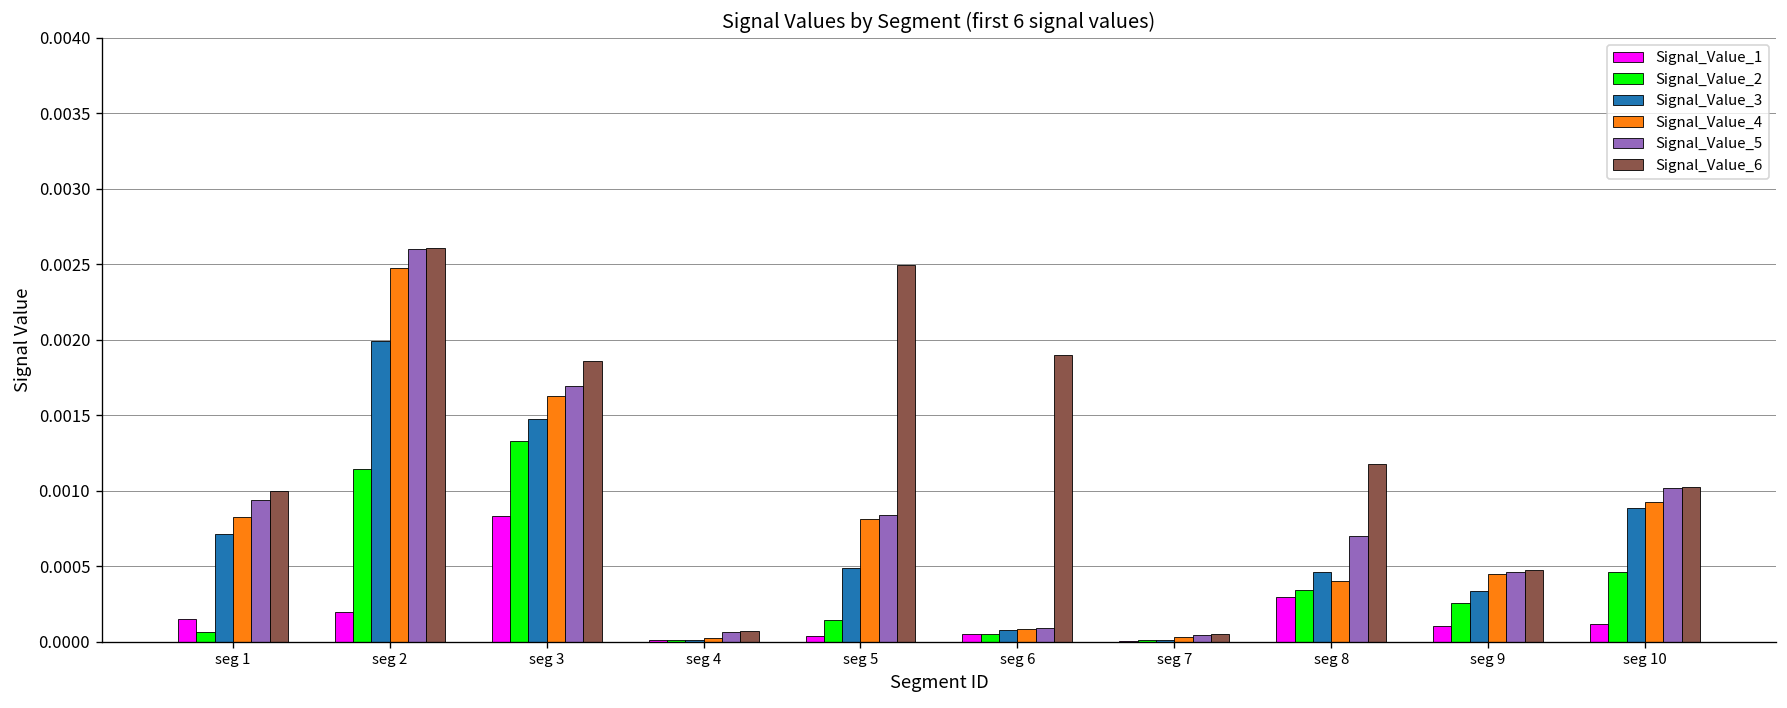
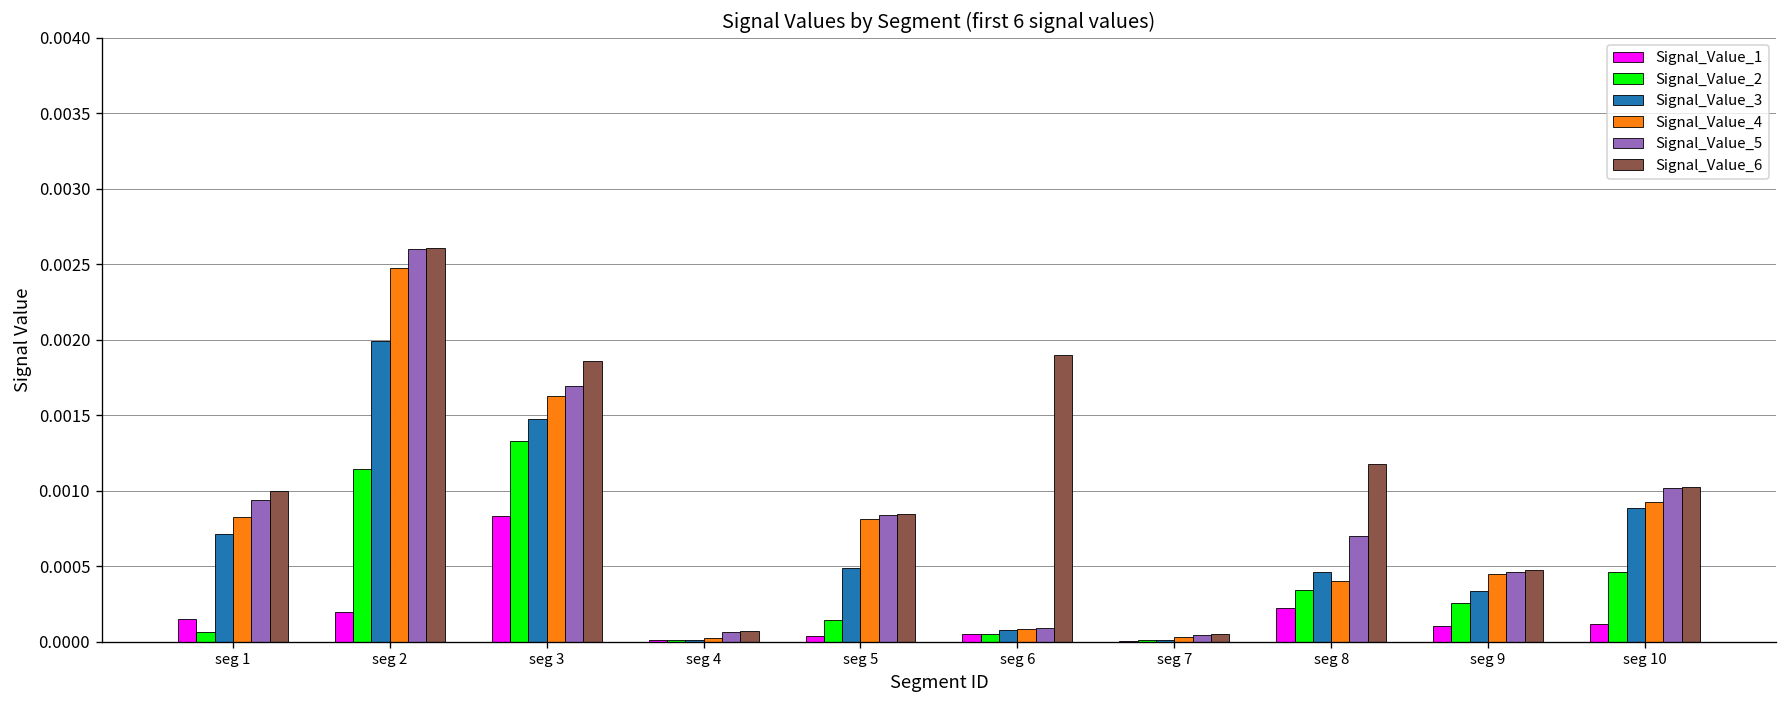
  {
    "Signal_Value_1": {
      "seg 1": 0.00015,
      "seg 2": 0.00019,
      "seg 3": 0.00084,
      "seg 5": 0.00004,
      "seg 6": 0.00005,
-     "seg 8": 0.00029,
+     "seg 8": 0.00022,
      "seg 9": 0.00010,
      "seg 10": 0.00012
    },
    "Signal_Value_2": {
      "seg 1": 0.00006,
      "seg 2": 0.00115,
      "seg 3": 0.00133,
      "seg 5": 0.00014,
      "seg 6": 0.00005,
      "seg 8": 0.00034,
      "seg 9": 0.00026,
      "seg 10": 0.00046
    },
    "Signal_Value_3": {
      "seg 1": 0.00072,
      "seg 2": 0.00199,
      "seg 3": 0.00147,
      "seg 5": 0.00049,
      "seg 6": 0.00008,
      "seg 8": 0.00046,
      "seg 9": 0.00034,
      "seg 10": 0.00088
    },
    "Signal_Value_4": {
      "seg 1": 0.00083,
      "seg 2": 0.00248,
      "seg 3": 0.00163,
      "seg 4": 0.00002,
      "seg 5": 0.00081,
      "seg 6": 0.00008,
      "seg 7": 0.00003,
      "seg 8": 0.00040,
      "seg 9": 0.00045,
      "seg 10": 0.00093
    },
    "Signal_Value_5": {
      "seg 1": 0.00094,
      "seg 2": 0.00260,
      "seg 3": 0.00169,
      "seg 4": 0.00006,
      "seg 5": 0.00084,
      "seg 6": 0.00009,
      "seg 7": 0.00004,
      "seg 8": 0.00070,
      "seg 9": 0.00046,
      "seg 10": 0.00102
    },
    "Signal_Value_6": {
      "seg 1": 0.00100,
      "seg 2": 0.00261,
      "seg 3": 0.00186,
      "seg 4": 0.00007,
-     "seg 5": 0.00250,
+     "seg 5": 0.00084,
      "seg 6": 0.00190,
      "seg 7": 0.00005,
      "seg 8": 0.00118,
      "seg 9": 0.00048,
      "seg 10": 0.00103
    }
  }
